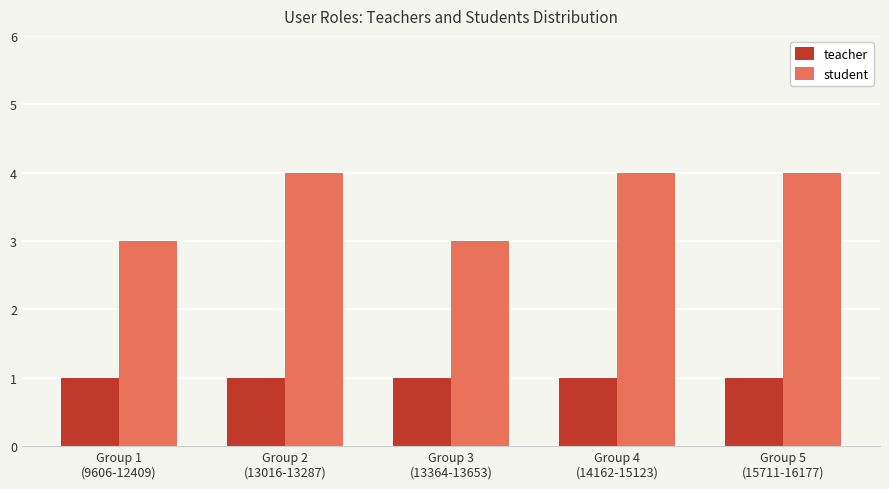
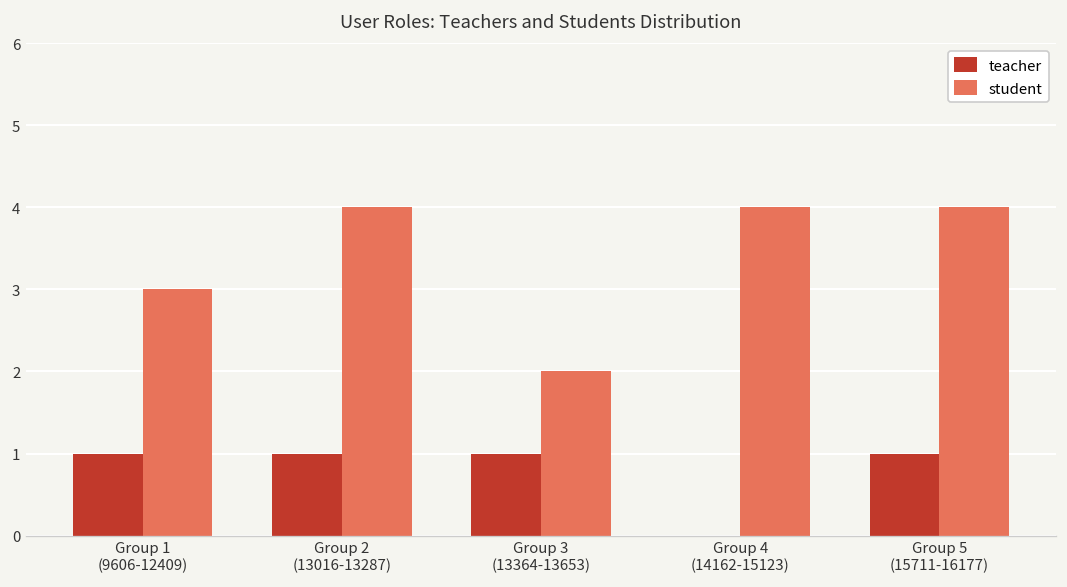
  {
    "teacher": {
      "Group 1 (9606-12409)": 1,
      "Group 2 (13016-13287)": 1,
      "Group 3 (13364-13653)": 1,
-     "Group 4 (14162-15123)": 1,
+     "Group 4 (14162-15123)": 0,
      "Group 5 (15711-16177)": 1
    },
    "student": {
      "Group 1 (9606-12409)": 3,
      "Group 2 (13016-13287)": 4,
-     "Group 3 (13364-13653)": 3,
+     "Group 3 (13364-13653)": 2,
      "Group 4 (14162-15123)": 4,
      "Group 5 (15711-16177)": 4
    }
  }
